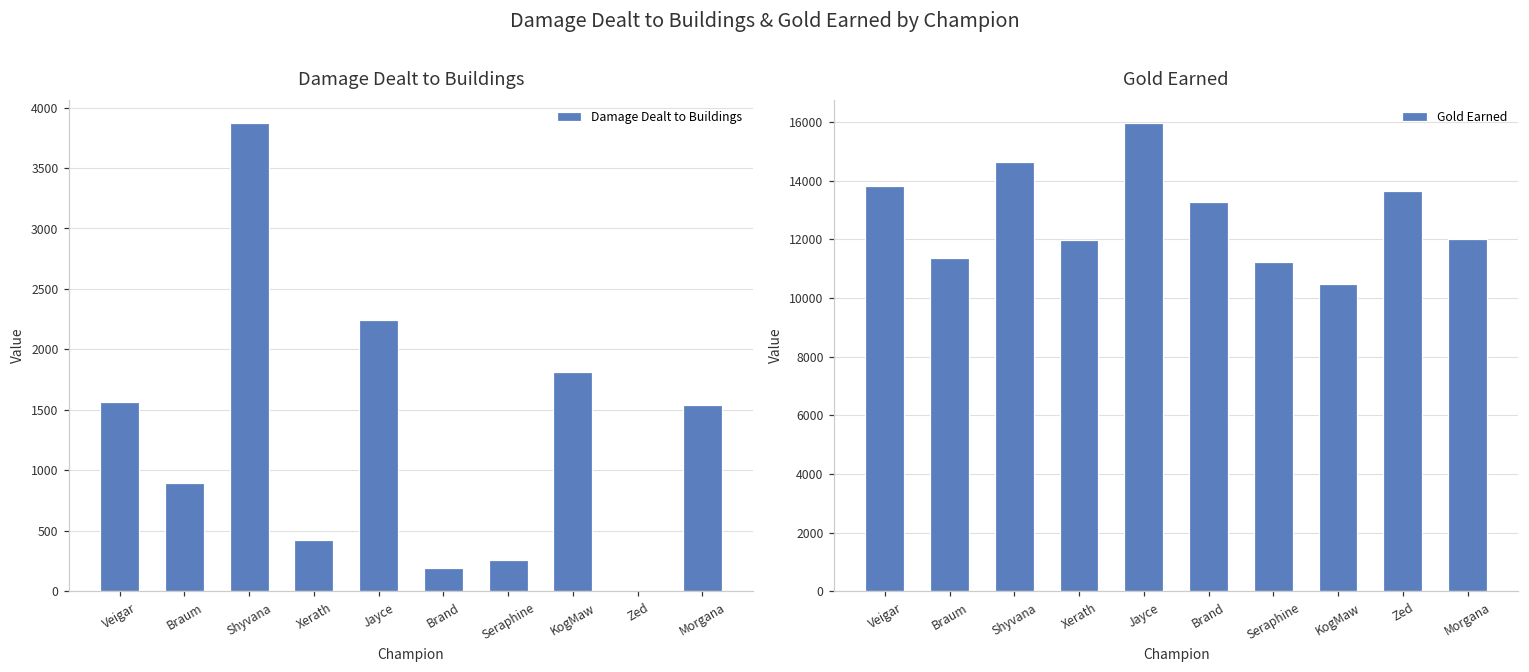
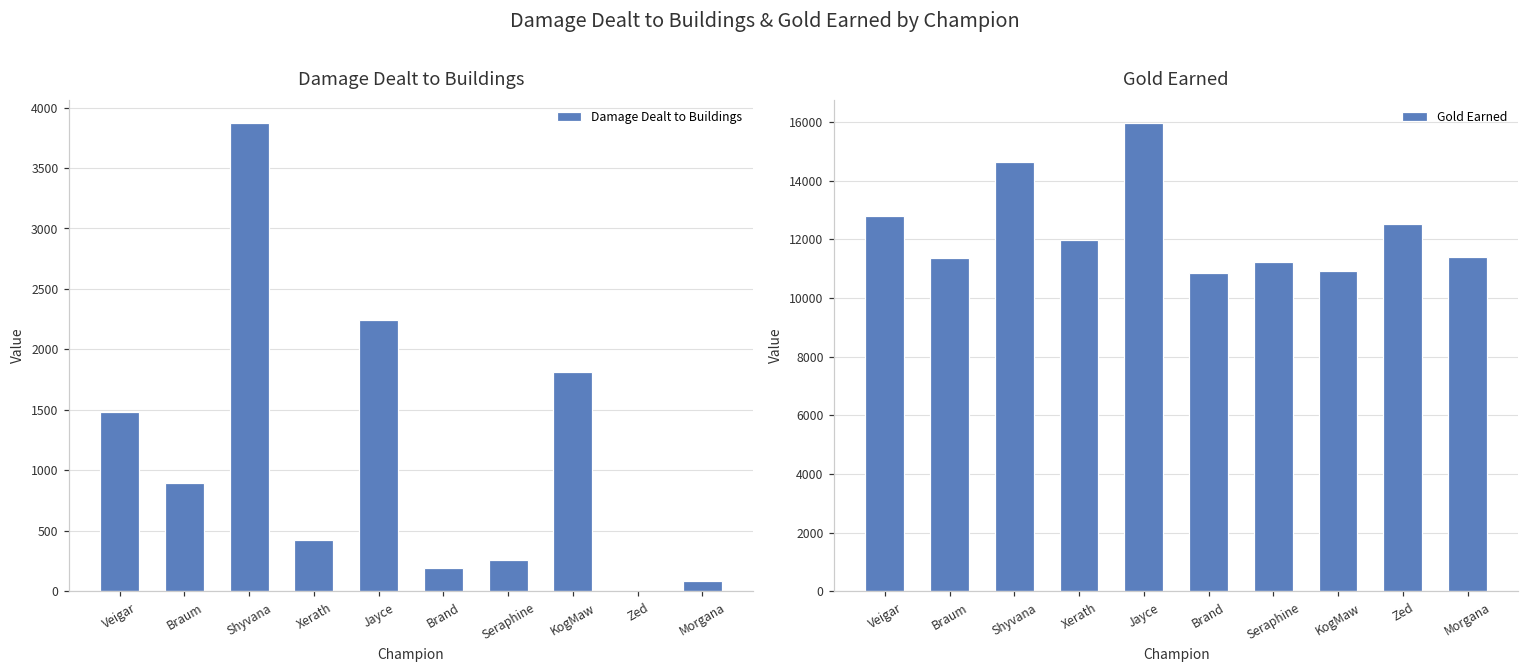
  {
    "Damage Dealt to Buildings": {
-     "Veigar": 1570,
+     "Veigar": 1480,
      "Braum": 900,
      "Shyvana": 3870,
      "Xerath": 420,
      "Jayce": 2240,
      "Brand": 190,
      "Seraphine": 260,
      "KogMaw": 1820,
      "Zed": 0,
-     "Morgana": 1540
+     "Morgana": 90
    },
    "Gold Earned": {
-     "Veigar": 13800,
+     "Veigar": 12800,
      "Braum": 11400,
      "Shyvana": 14600,
      "Xerath": 12000,
      "Jayce": 16000,
-     "Brand": 13300,
+     "Brand": 10900,
      "Seraphine": 11200,
-     "KogMaw": 10500,
-     "Zed": 13600,
-     "Morgana": 12000
+     "KogMaw": 10900,
+     "Zed": 12500,
+     "Morgana": 11400
    }
  }
